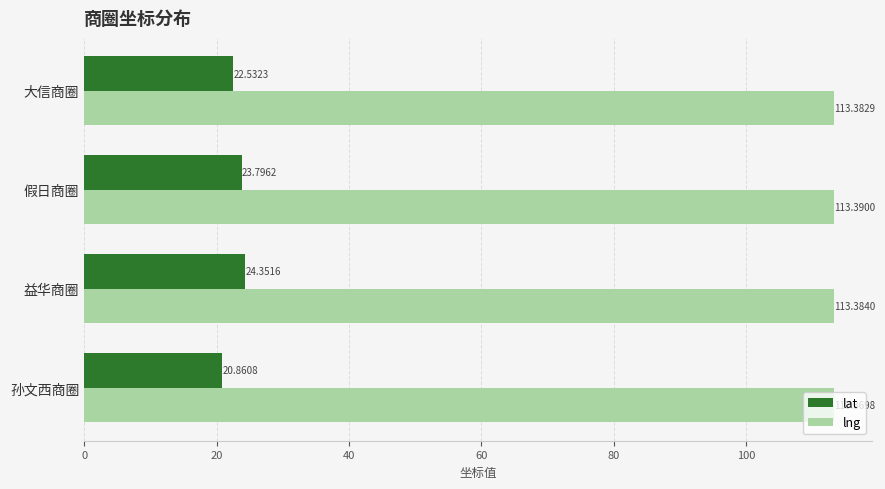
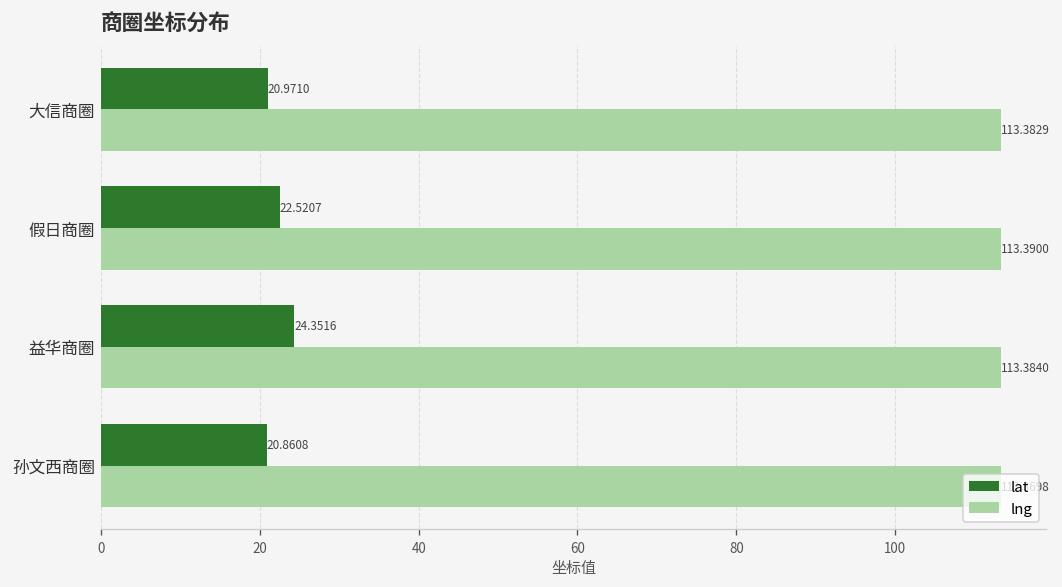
  {
    "lat": {
-     "大信商圈": 22.5323,
-     "假日商圈": 23.7962,
+     "大信商圈": 20.9710,
+     "假日商圈": 22.5207,
      "益华商圈": 24.3516,
      "孙文西商圈": 20.8608
    },
    "lng": {
      "大信商圈": 113.3829,
      "假日商圈": 113.3900,
      "益华商圈": 113.3840
    }
  }
